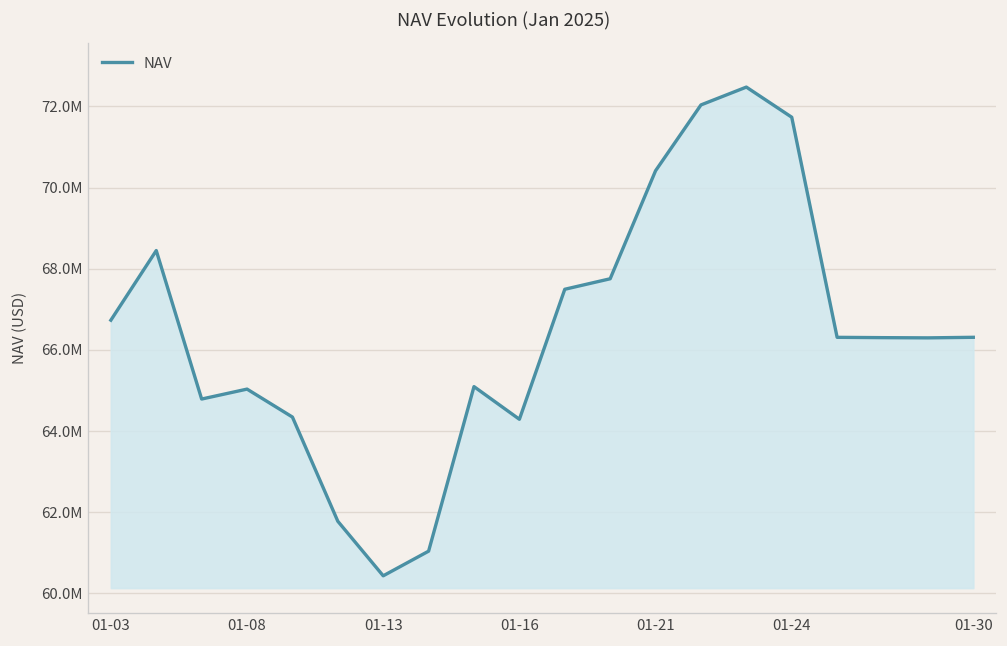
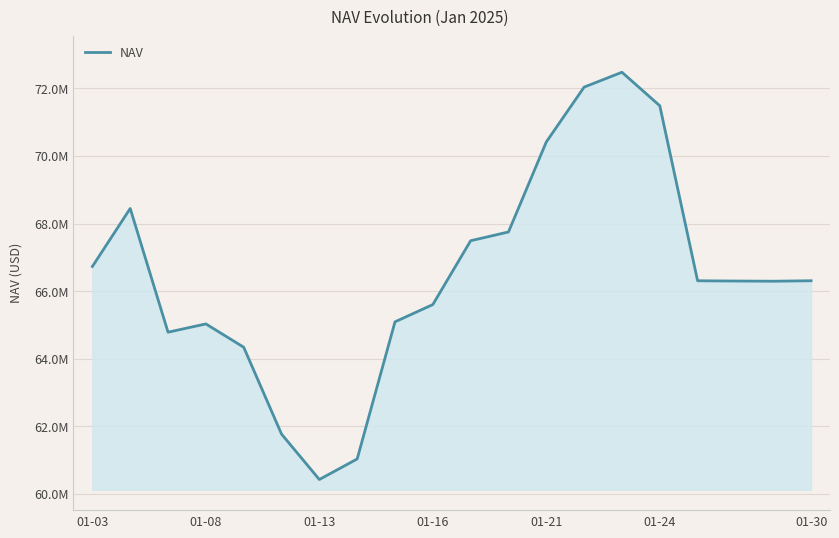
  {
    "01-03": 66700000,
    "01-08": 65000000,
    "01-13": 60400000,
-   "01-16": 64300000,
+   "01-16": 65600000,
    "01-21": 70400000,
-   "01-24": 71700000,
+   "01-24": 71500000,
    "01-30": 66300000
  }
